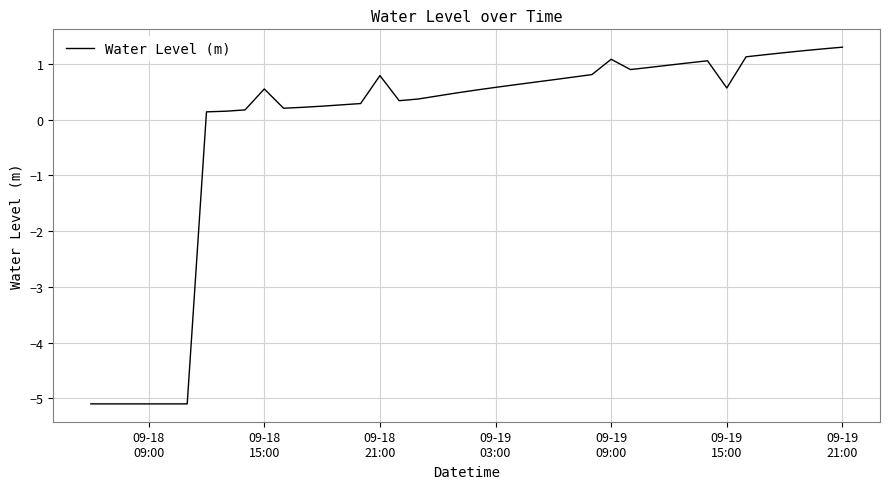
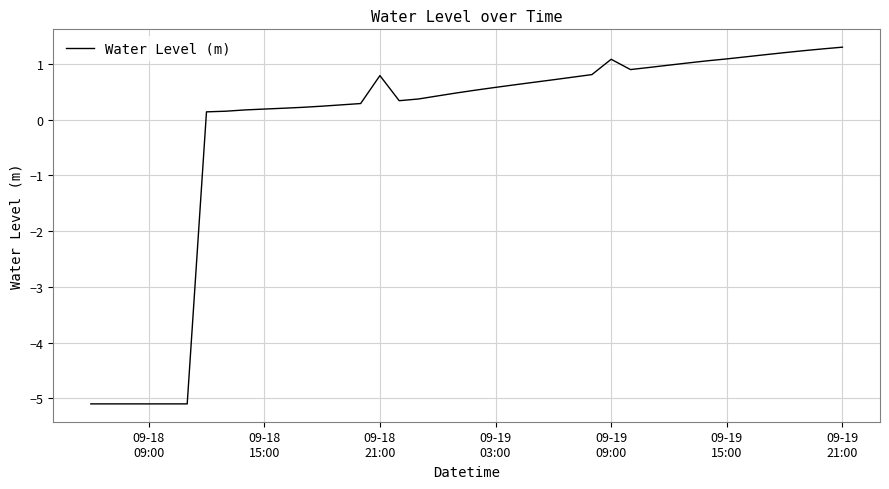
  {
    "09-18 09:00": -5.1,
-   "09-18 15:00": 0.5,
+   "09-18 15:00": 0.2,
    "09-18 21:00": 0.8,
    "09-19 03:00": 0.6,
    "09-19 09:00": 1.1,
-   "09-19 15:00": 0.6,
+   "09-19 15:00": 1.1,
    "09-19 21:00": 1.3
  }
